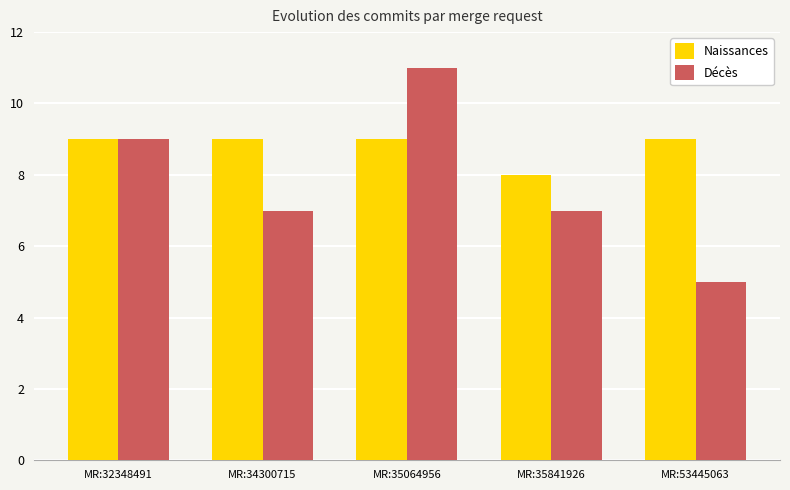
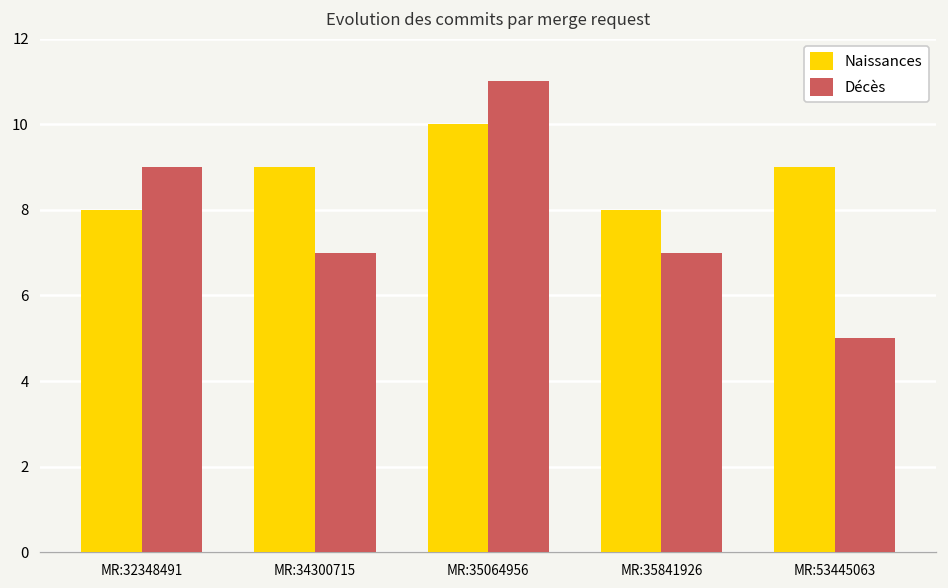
  {
    "Naissances": {
-     "MR:32348491": 9,
+     "MR:32348491": 8,
      "MR:34300715": 9,
-     "MR:35064956": 9,
+     "MR:35064956": 10,
      "MR:35841926": 8,
      "MR:53445063": 9
    },
    "Décès": {
      "MR:32348491": 9,
      "MR:34300715": 7,
      "MR:35064956": 11,
      "MR:35841926": 7,
      "MR:53445063": 5
    }
  }
